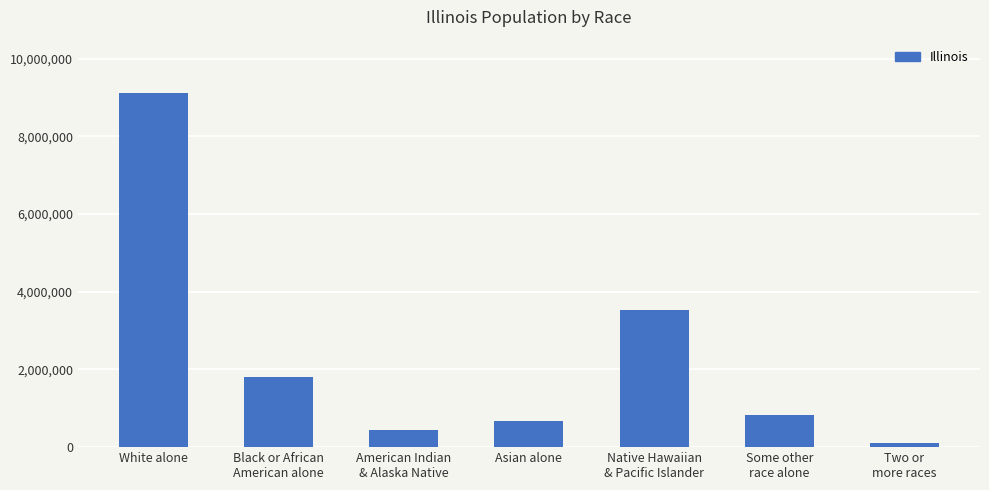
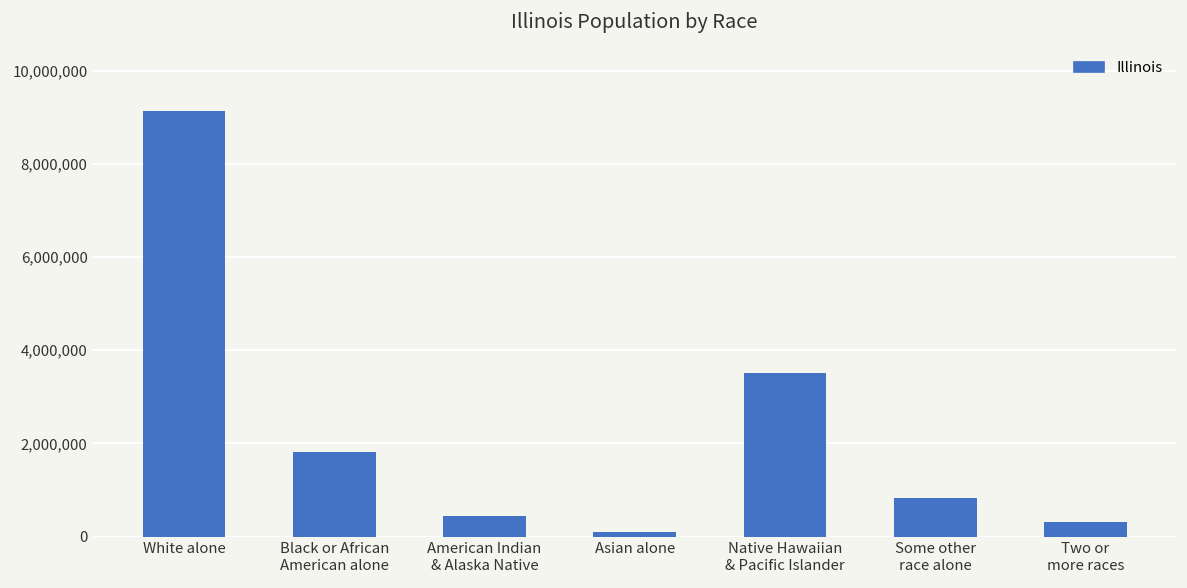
  {
    "White alone": "9,100,000",
    "Black or African American alone": "1,800,000",
    "American Indian & Alaska Native": "400,000",
-   "Asian alone": "700,000",
+   "Asian alone": "100,000",
    "Native Hawaiian & Pacific Islander": "3,500,000",
    "Some other race alone": "800,000",
-   "Two or more races": "100,000"
+   "Two or more races": "300,000"
  }
